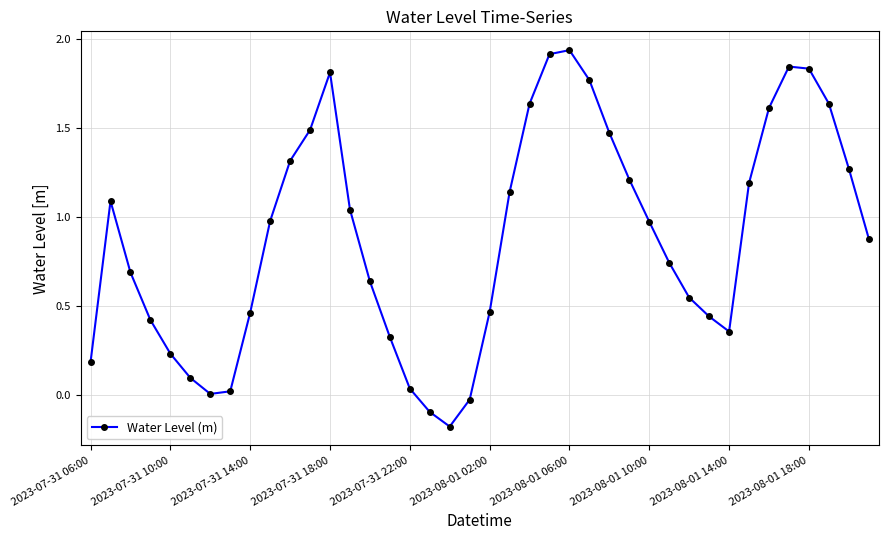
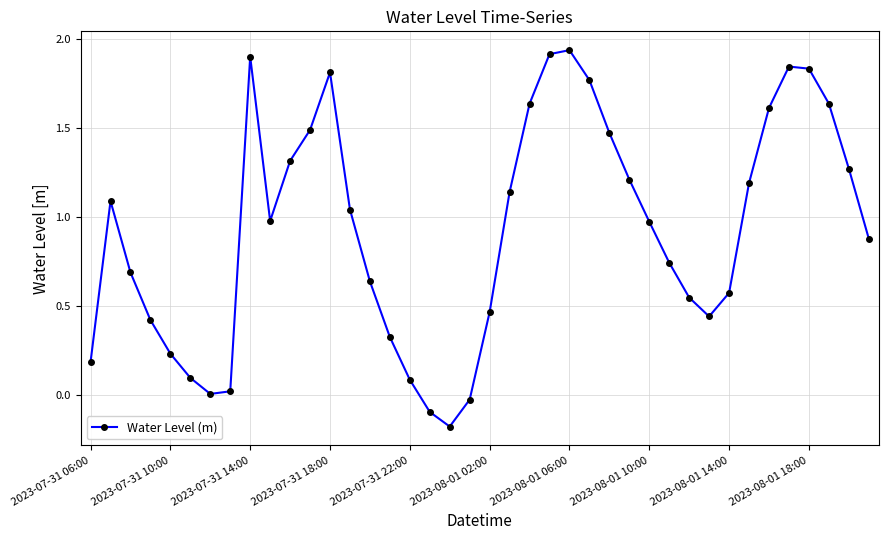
  {
    "2023-07-31 06:00": 0.18,
    "2023-07-31 10:00": 0.23,
-   "2023-07-31 14:00": 0.46,
+   "2023-07-31 14:00": 1.90,
    "2023-07-31 18:00": 1.81,
-   "2023-07-31 22:00": 0.03,
+   "2023-07-31 22:00": 0.08,
    "2023-08-01 02:00": 0.46,
    "2023-08-01 06:00": 1.94,
    "2023-08-01 10:00": 0.97,
-   "2023-08-01 14:00": 0.35,
+   "2023-08-01 14:00": 0.57,
    "2023-08-01 18:00": 1.83
  }
